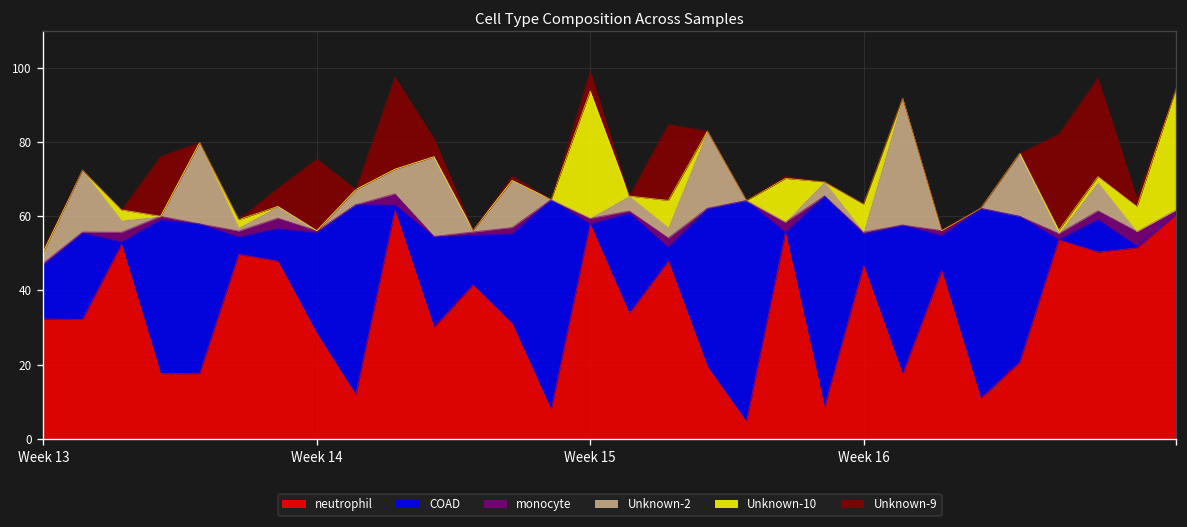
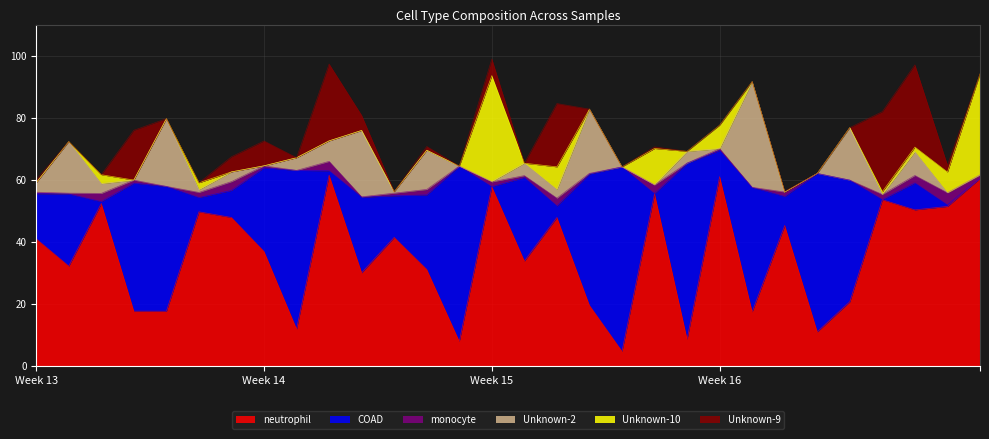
  {
    "neutrophil": {
-     "Week 13": 32,
-     "Week 14": 28,
-     "Week 16": 47
+     "Week 13": 41,
+     "Week 14": 37,
+     "Week 16": 61
    },
    "Unknown-10": {
      "Week 15": 34
    },
    "Unknown-9": {
      "Week 13": 1,
-     "Week 14": 19,
+     "Week 14": 8,
      "Week 15": 5
    }
  }
